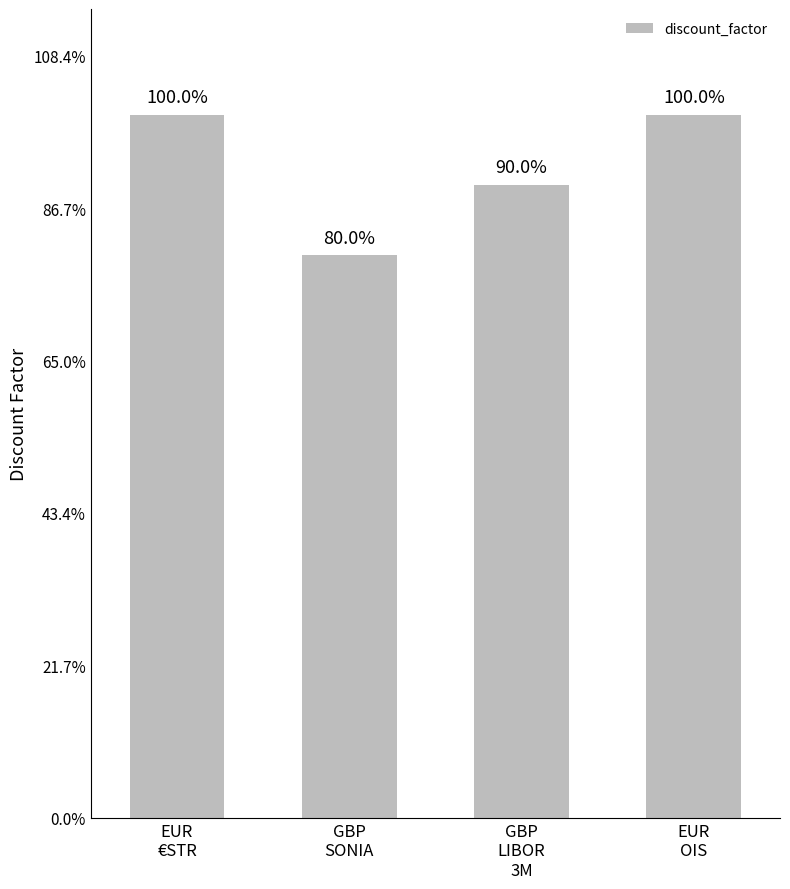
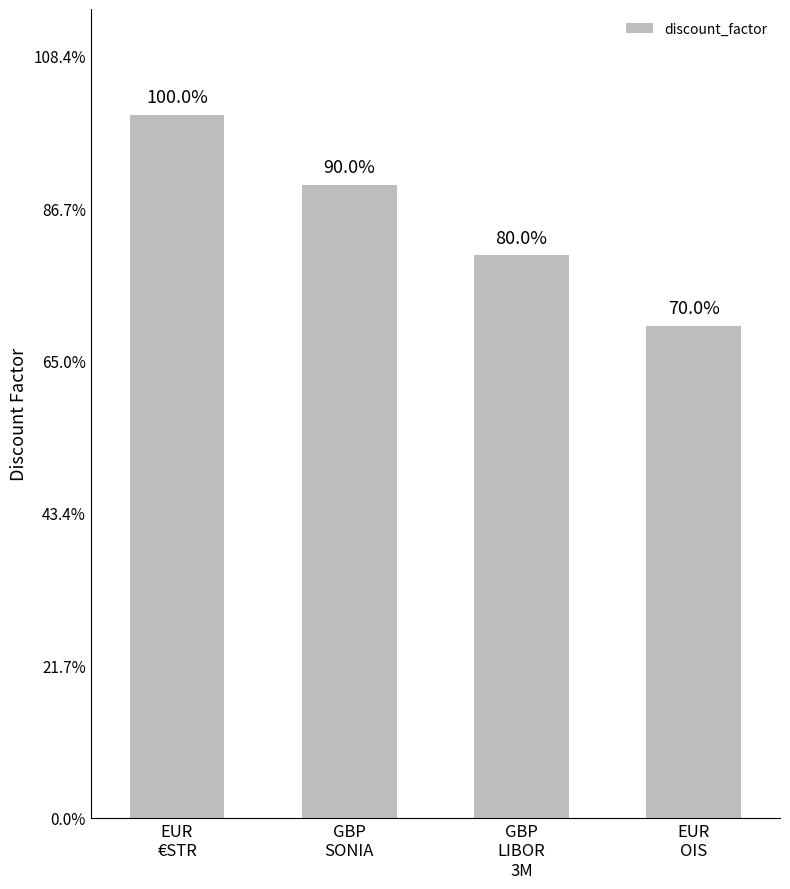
  {
    "EUR €STR": "100.0%",
-   "GBP SONIA": "80.0%",
-   "GBP LIBOR 3M": "90.0%",
-   "EUR OIS": "100.0%"
+   "GBP SONIA": "90.0%",
+   "GBP LIBOR 3M": "80.0%",
+   "EUR OIS": "70.0%"
  }
